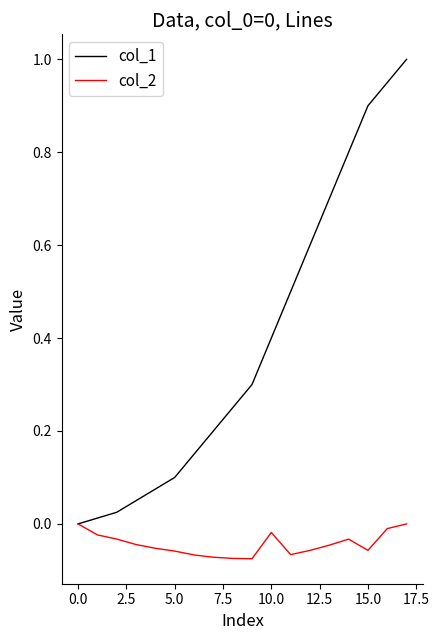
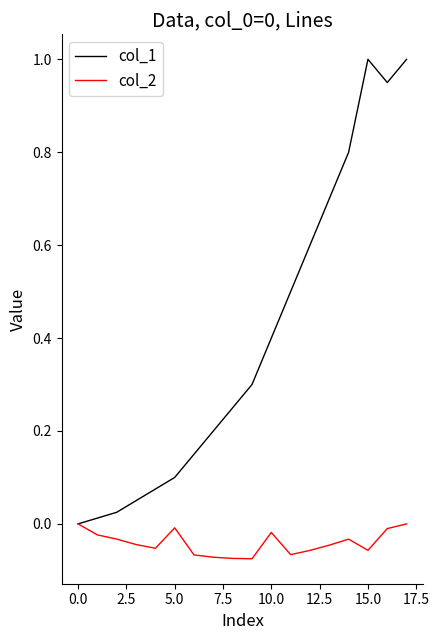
  {
    "col_1": {
      "5.0": 0.1,
      "10.0": 0.4,
-     "15.0": 0.9
+     "15.0": 1.0
    },
    "col_2": {
-     "5.0": -0.06,
+     "5.0": -0.01,
      "10.0": -0.02,
      "15.0": -0.06
    }
  }
